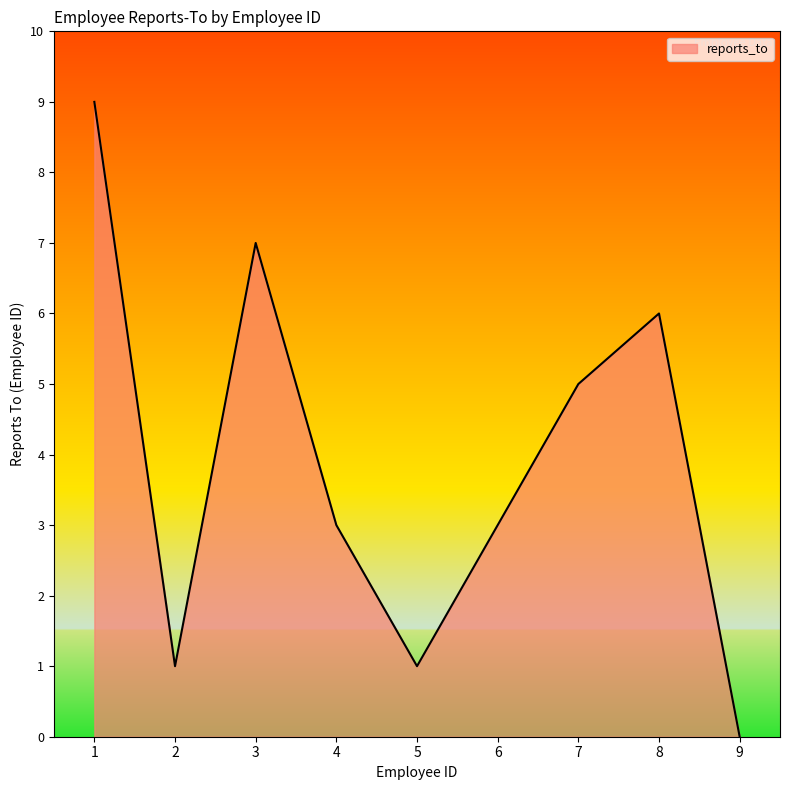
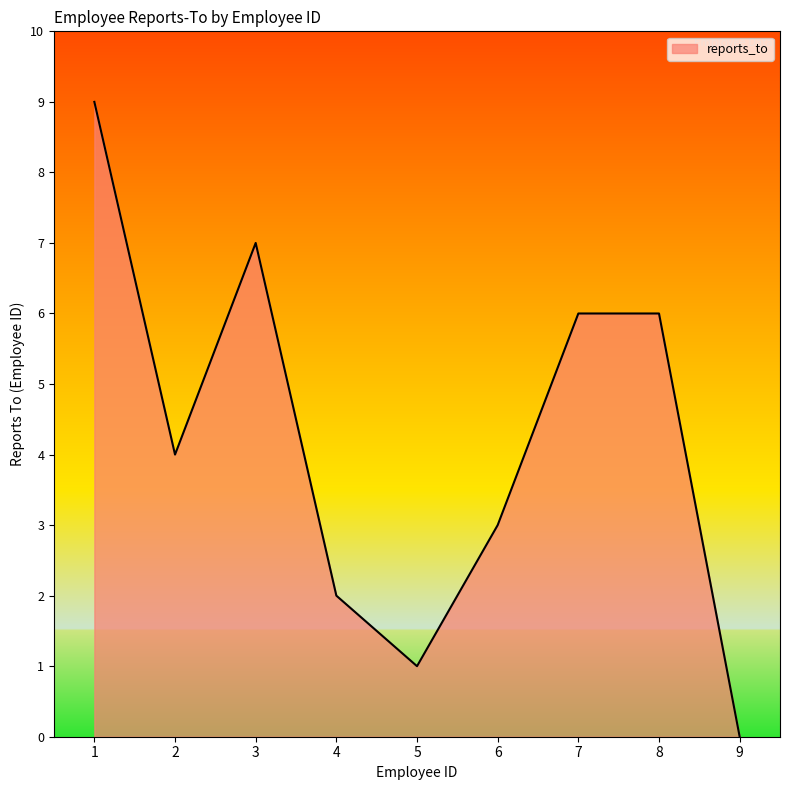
  {
    "1": 9,
-   "2": 1,
+   "2": 4,
    "3": 7,
-   "4": 3,
+   "4": 2,
    "5": 1,
    "6": 3,
-   "7": 5,
+   "7": 6,
    "8": 6,
    "9": 0
  }
